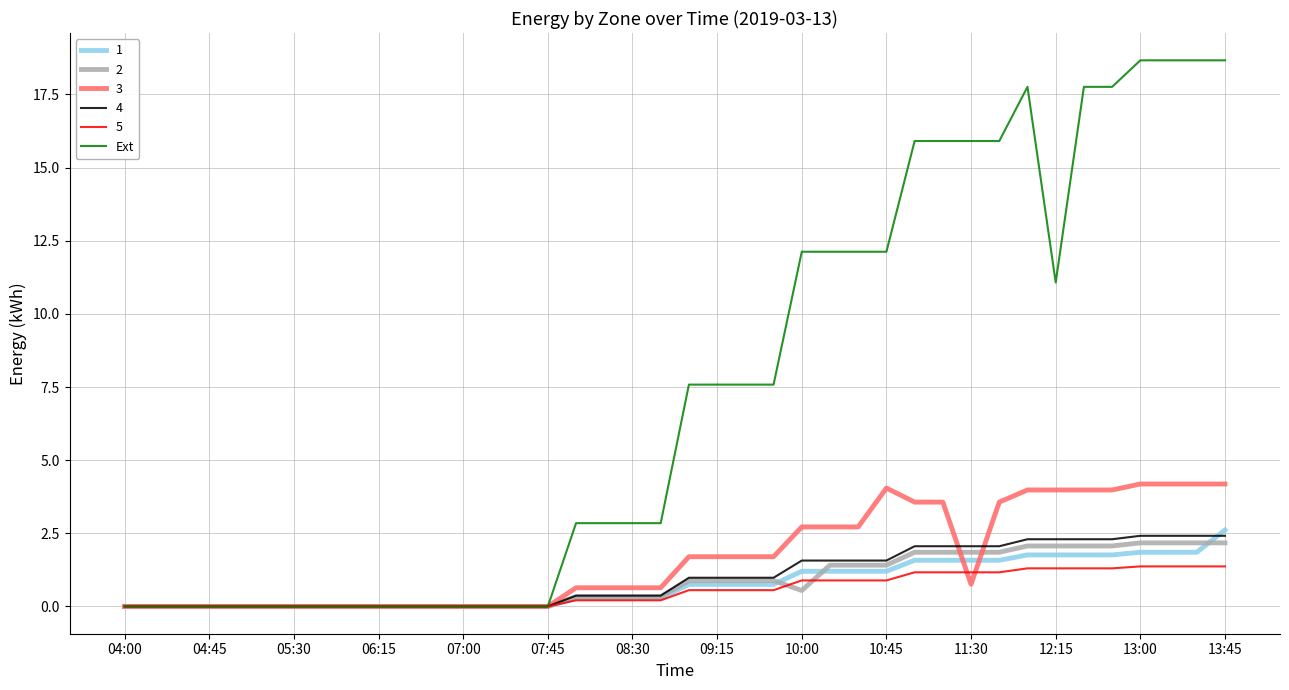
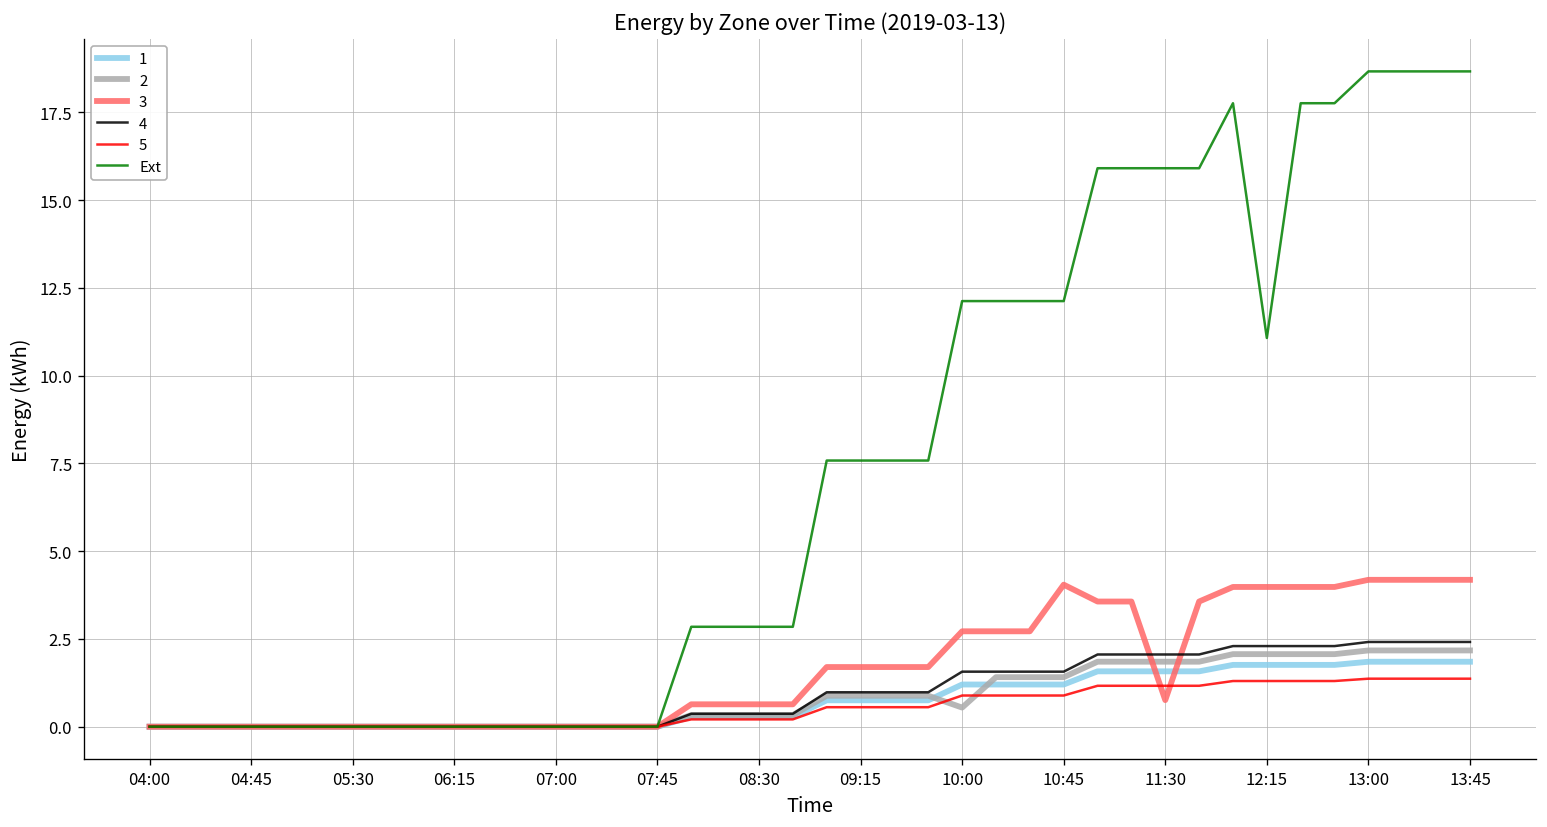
  {
    "1": {
      "09:15": 0.8,
      "10:00": 1.2,
      "10:45": 1.2,
      "11:30": 1.6,
      "12:15": 1.8,
      "13:00": 1.9,
-     "13:45": 2.6
+     "13:45": 1.9
    },
    "2": {
      "09:15": 0.9,
      "10:00": 0.5,
      "10:45": 1.4,
      "11:30": 1.9,
      "12:15": 2.1,
      "13:00": 2.2,
      "13:45": 2.2
    },
    "3": {
      "08:30": 0.6,
      "09:15": 1.7,
      "10:00": 2.7,
      "10:45": 4.0,
      "11:30": 0.8,
      "12:15": 4.0,
      "13:00": 4.2,
      "13:45": 4.2
    },
    "4": {
      "09:15": 1.0,
      "10:00": 1.6,
      "10:45": 1.6,
      "11:30": 2.1,
      "12:15": 2.3,
      "13:00": 2.4,
      "13:45": 2.4
    },
    "5": {
      "09:15": 0.6,
      "10:00": 0.9,
      "10:45": 0.9,
      "11:30": 1.2,
      "12:15": 1.3,
      "13:00": 1.4,
      "13:45": 1.4
    },
    "Ext": {
      "08:30": 2.8,
      "09:15": 7.6,
      "10:00": 12.1,
      "10:45": 12.1,
      "11:30": 15.9,
      "12:15": 11.1,
      "13:00": 18.7,
      "13:45": 18.7
    }
  }
